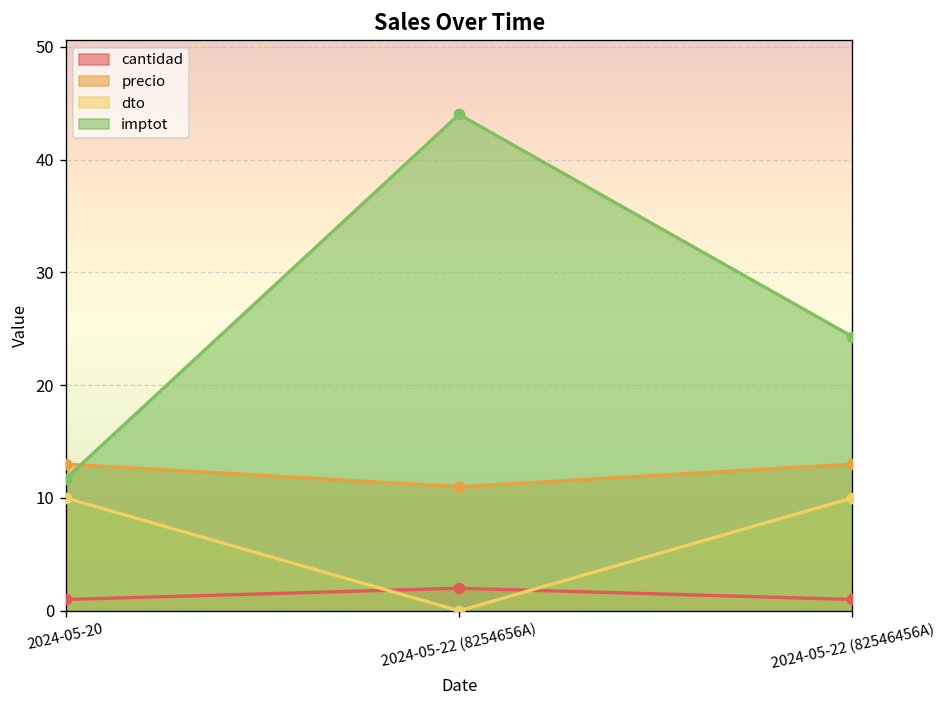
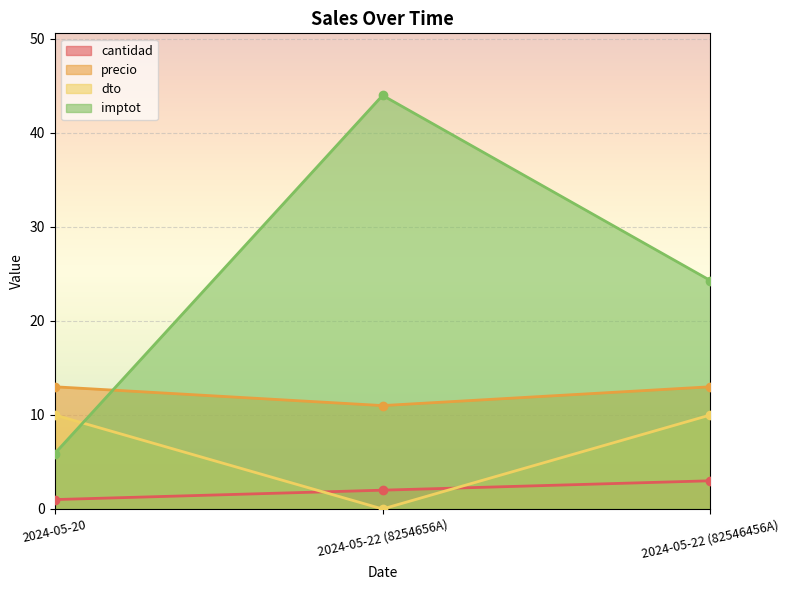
  {
    "cantidad": {
      "2024-05-20": 1,
      "2024-05-22 (8254656A)": 2,
-     "2024-05-22 (82546456A)": 1
+     "2024-05-22 (82546456A)": 3
    },
    "imptot": {
-     "2024-05-20": 12,
+     "2024-05-20": 6,
      "2024-05-22 (8254656A)": 44,
      "2024-05-22 (82546456A)": 24
    }
  }
